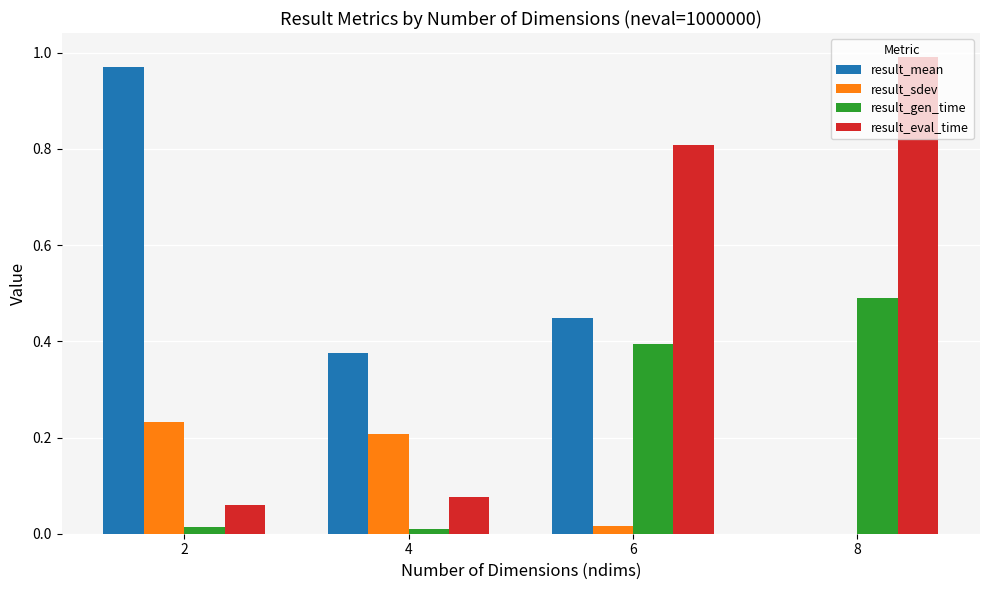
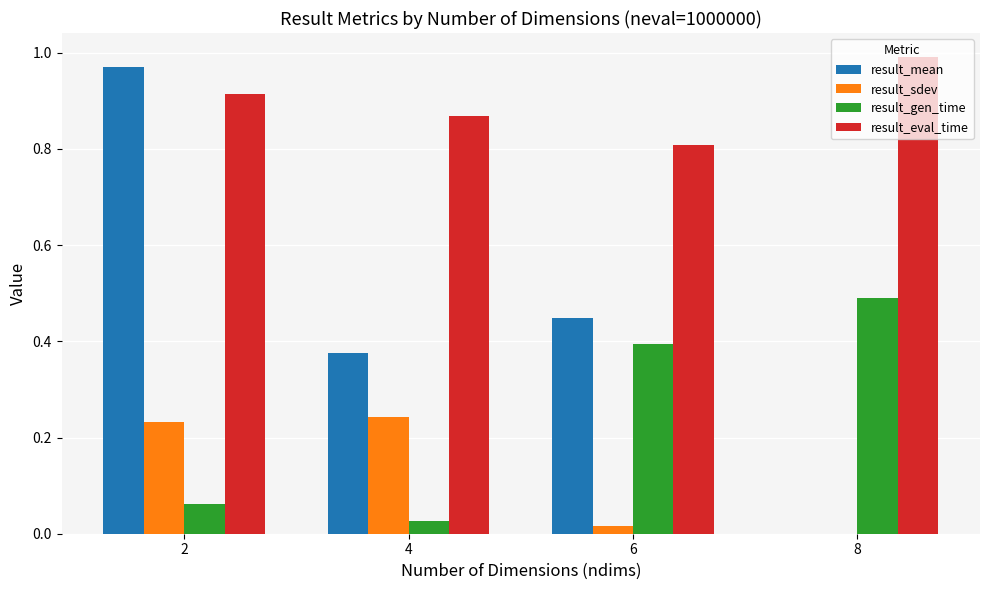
  {
    "result_mean": {
      "2": 0.97,
      "4": 0.38,
      "6": 0.45
    },
    "result_sdev": {
      "2": 0.23,
-     "4": 0.21,
+     "4": 0.24,
      "6": 0.02
    },
    "result_gen_time": {
-     "2": 0.01,
-     "4": 0.01,
+     "2": 0.06,
+     "4": 0.03,
      "6": 0.39,
      "8": 0.49
    },
    "result_eval_time": {
-     "2": 0.06,
-     "4": 0.08,
+     "2": 0.91,
+     "4": 0.87,
      "6": 0.81
    }
  }
